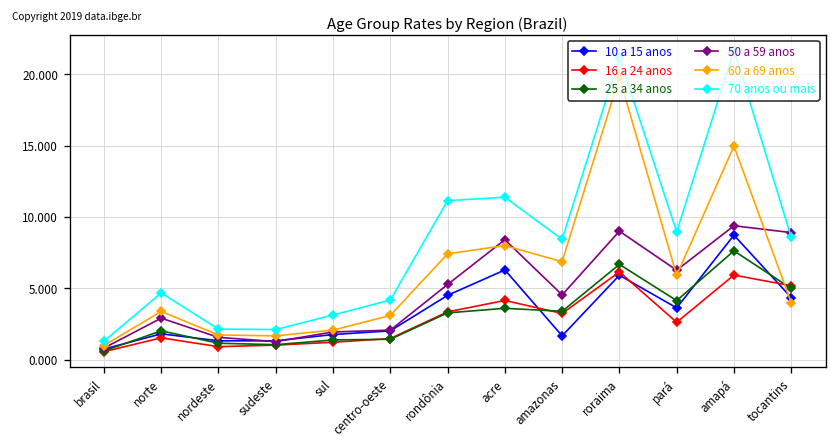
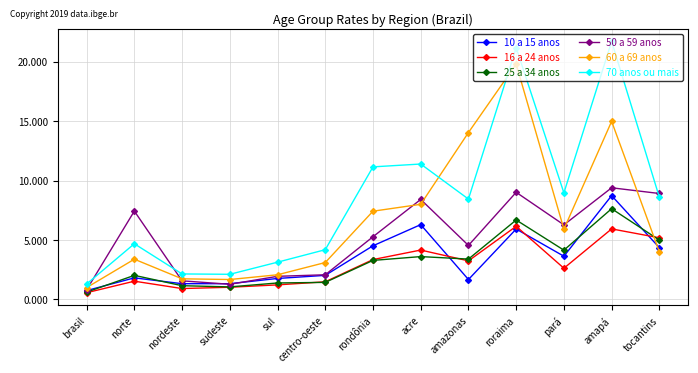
  {
    "10 a 15 anos": {
      "rondônia": 4.5,
      "acre": 6.3,
      "amazonas": 1.7,
      "roraima": 5.9,
      "pará": 3.6,
      "amapá": 8.7,
      "tocantins": 4.4
    },
    "16 a 24 anos": {
      "norte": 1.5,
      "nordeste": 0.9,
      "acre": 4.2,
      "roraima": 6.2,
      "pará": 2.6,
      "amapá": 5.9
    },
    "25 a 34 anos": {
      "acre": 3.6,
      "roraima": 6.7,
      "pará": 4.1,
      "amapá": 7.6
    },
    "50 a 59 anos": {
-     "norte": 2.9,
+     "norte": 7.4,
      "rondônia": 5.3,
      "acre": 8.4,
      "amazonas": 4.5,
      "roraima": 9.0,
      "pará": 6.3,
      "amapá": 9.4,
      "tocantins": 8.9
    },
    "60 a 69 anos": {
      "norte": 3.4,
      "sudeste": 1.7,
      "centro-oeste": 3.1,
      "rondônia": 7.4,
      "acre": 8.0,
-     "amazonas": 6.9,
+     "amazonas": 14.0,
      "pará": 5.9,
      "amapá": 15.0,
      "tocantins": 4.0
    },
    "70 anos ou mais": {
      "brasil": 1.3,
      "norte": 4.7,
      "nordeste": 2.1,
      "sudeste": 2.1,
      "sul": 3.1,
      "centro-oeste": 4.2,
      "rondônia": 11.2,
      "acre": 11.4,
      "amazonas": 8.4,
      "pará": 9.0,
      "tocantins": 8.6
    }
  }
